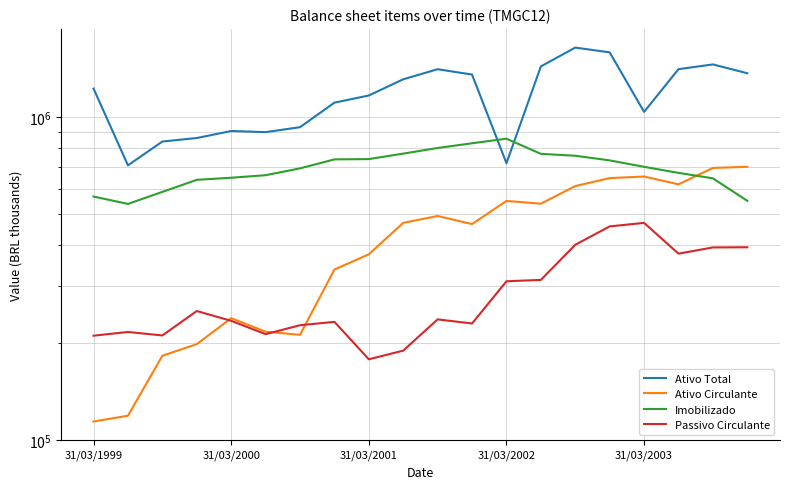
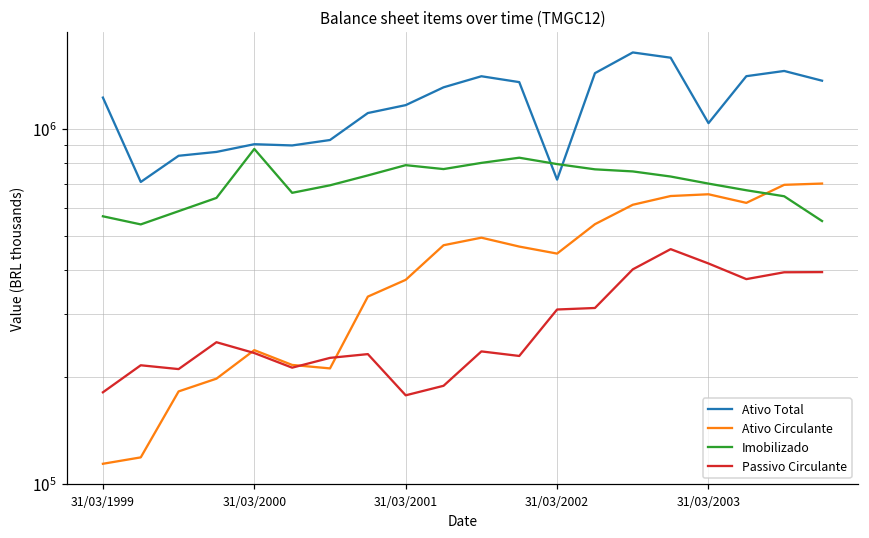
  {
    "Ativo Total": {
      "31/03/1999": 1220000,
      "31/03/2000": 900000,
      "31/03/2001": 1160000,
      "31/03/2002": 720000,
      "31/03/2003": 1040000
    },
    "Ativo Circulante": {
      "31/03/1999": 114000,
      "31/03/2000": 240000,
      "31/03/2001": 380000,
-     "31/03/2002": 550000,
+     "31/03/2002": 450000,
      "31/03/2003": 650000
    },
    "Imobilizado": {
      "31/03/1999": 570000,
-     "31/03/2000": 650000,
-     "31/03/2001": 740000,
-     "31/03/2002": 860000,
+     "31/03/2000": 880000,
+     "31/03/2001": 790000,
+     "31/03/2002": 790000,
      "31/03/2003": 700000
    },
    "Passivo Circulante": {
-     "31/03/1999": 210000,
+     "31/03/1999": 180000,
      "31/03/2000": 230000,
      "31/03/2001": 180000,
      "31/03/2002": 310000,
-     "31/03/2003": 470000
+     "31/03/2003": 420000
    }
  }
